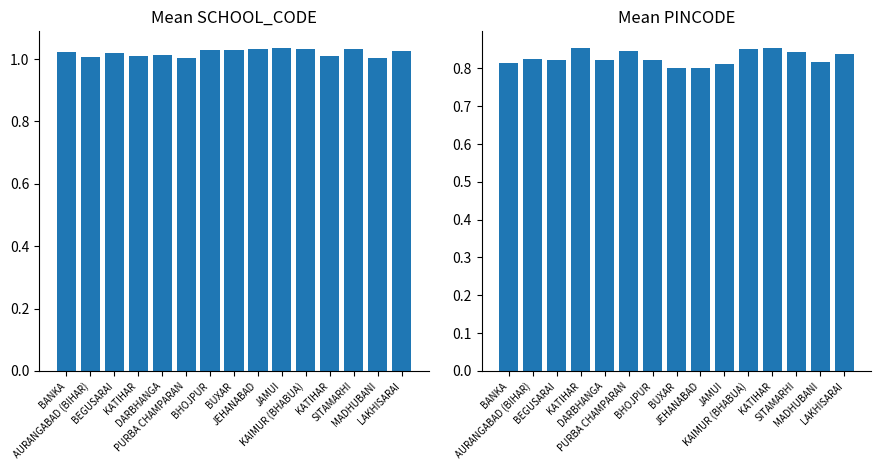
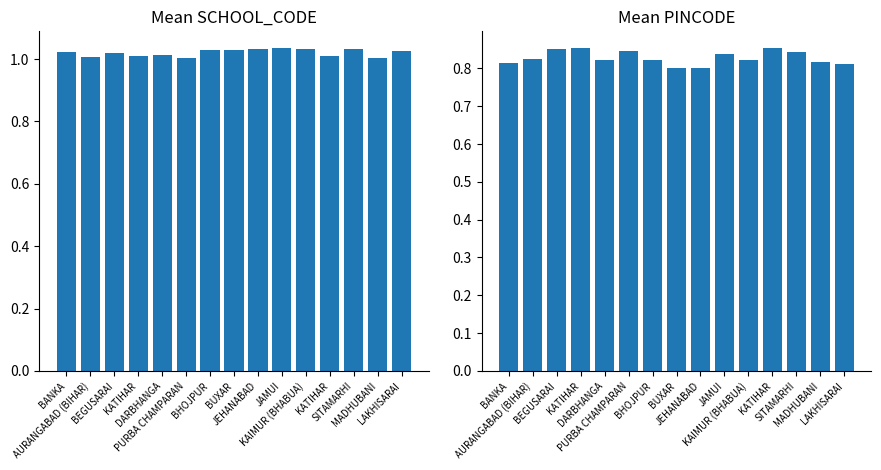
  {
    "Mean SCHOOL_CODE": {
      "BANKA": 1.02,
      "AURANGABAD (BIHAR)": 1.01,
      "BEGUSARAI": 1.02,
      "DARBHANGA": 1.01,
      "PURBA CHAMPARAN": 1.00,
      "BHOJPUR": 1.03,
      "BUXAR": 1.03,
      "JEHANABAD": 1.03,
      "JAMUI": 1.04,
      "KAIMUR (BHABUA)": 1.03,
      "SITAMARHI": 1.03,
      "MADHUBANI": 1.01,
      "LAKHISARAI": 1.03
    },
    "Mean PINCODE": {
      "BANKA": 0.81,
      "AURANGABAD (BIHAR)": 0.82,
-     "BEGUSARAI": 0.82,
+     "BEGUSARAI": 0.85,
      "DARBHANGA": 0.82,
      "PURBA CHAMPARAN": 0.85,
      "BHOJPUR": 0.82,
      "BUXAR": 0.80,
      "JEHANABAD": 0.80,
-     "JAMUI": 0.81,
-     "KAIMUR (BHABUA)": 0.85,
+     "JAMUI": 0.84,
+     "KAIMUR (BHABUA)": 0.82,
      "SITAMARHI": 0.84,
      "MADHUBANI": 0.82,
-     "LAKHISARAI": 0.84
+     "LAKHISARAI": 0.81
    }
  }
